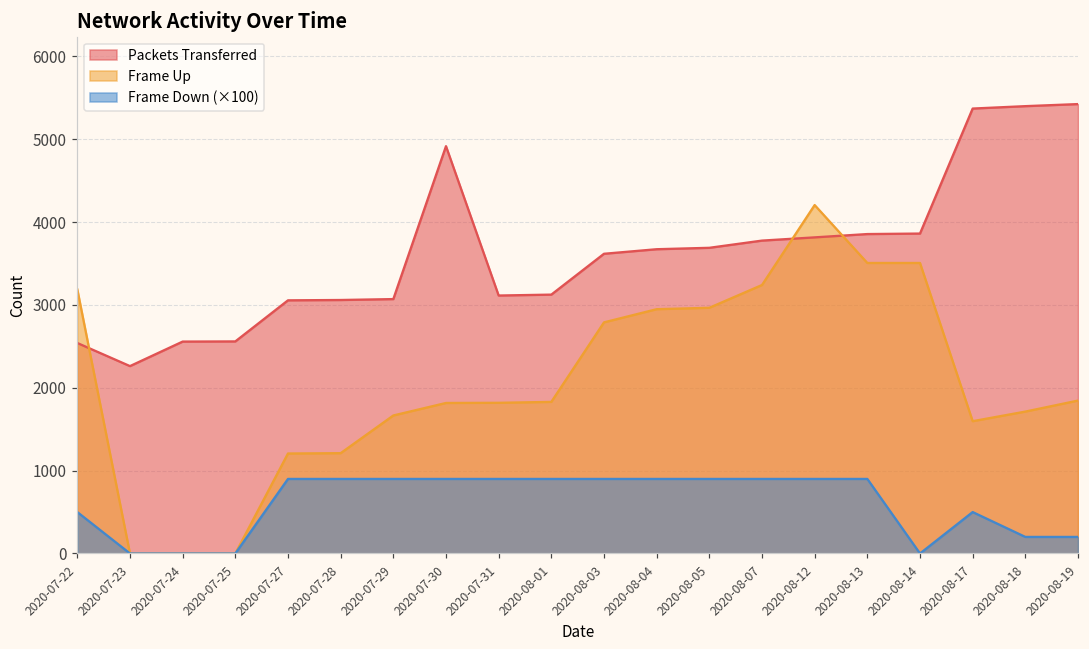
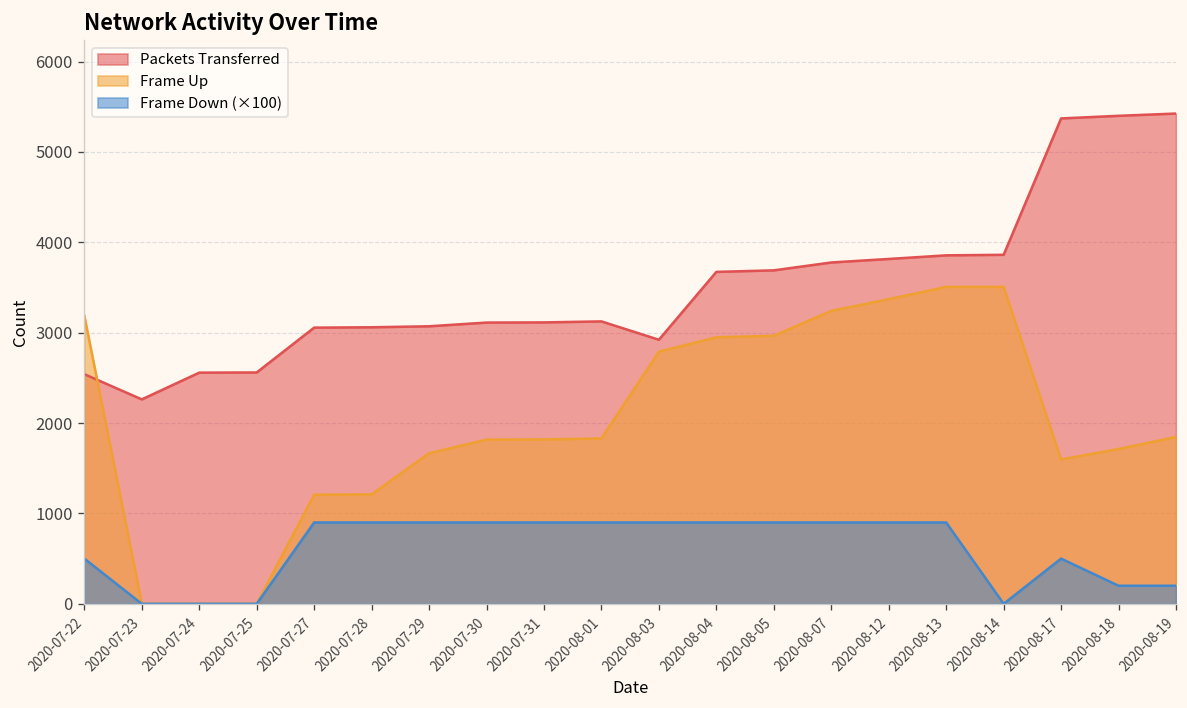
  {
    "Packets Transferred": {
      "2020-07-22": 2500,
      "2020-07-23": 2300,
      "2020-07-24": 2600,
      "2020-07-25": 2600,
      "2020-07-27": 3100,
      "2020-07-28": 3100,
      "2020-07-29": 3100,
-     "2020-07-30": 4900,
+     "2020-07-30": 3100,
      "2020-07-31": 3100,
      "2020-08-01": 3100,
-     "2020-08-03": 3600,
+     "2020-08-03": 2900,
      "2020-08-04": 3700,
      "2020-08-05": 3700,
      "2020-08-07": 3800,
      "2020-08-12": 3800,
      "2020-08-13": 3900,
      "2020-08-14": 3900,
      "2020-08-17": 5400,
      "2020-08-18": 5400,
      "2020-08-19": 5400
    },
    "Frame Up": {
      "2020-07-22": 3200,
      "2020-07-27": 1200,
      "2020-07-28": 1200,
      "2020-07-29": 1700,
      "2020-07-30": 1800,
      "2020-07-31": 1800,
      "2020-08-01": 1800,
      "2020-08-03": 2800,
      "2020-08-04": 2900,
      "2020-08-05": 3000,
      "2020-08-07": 3200,
-     "2020-08-12": 4200,
+     "2020-08-12": 3400,
      "2020-08-13": 3500,
      "2020-08-14": 3500,
      "2020-08-17": 1600,
      "2020-08-18": 1700,
      "2020-08-19": 1800
    },
    "Frame Down (×100)": {
      "2020-07-22": 500,
      "2020-07-27": 900,
      "2020-07-28": 900,
      "2020-07-29": 900,
      "2020-07-30": 900,
      "2020-07-31": 900,
      "2020-08-01": 900,
      "2020-08-03": 900,
      "2020-08-04": 900,
      "2020-08-05": 900,
      "2020-08-07": 900,
      "2020-08-12": 900,
      "2020-08-13": 900,
      "2020-08-14": 0,
      "2020-08-17": 500,
      "2020-08-18": 200,
      "2020-08-19": 200
    }
  }
